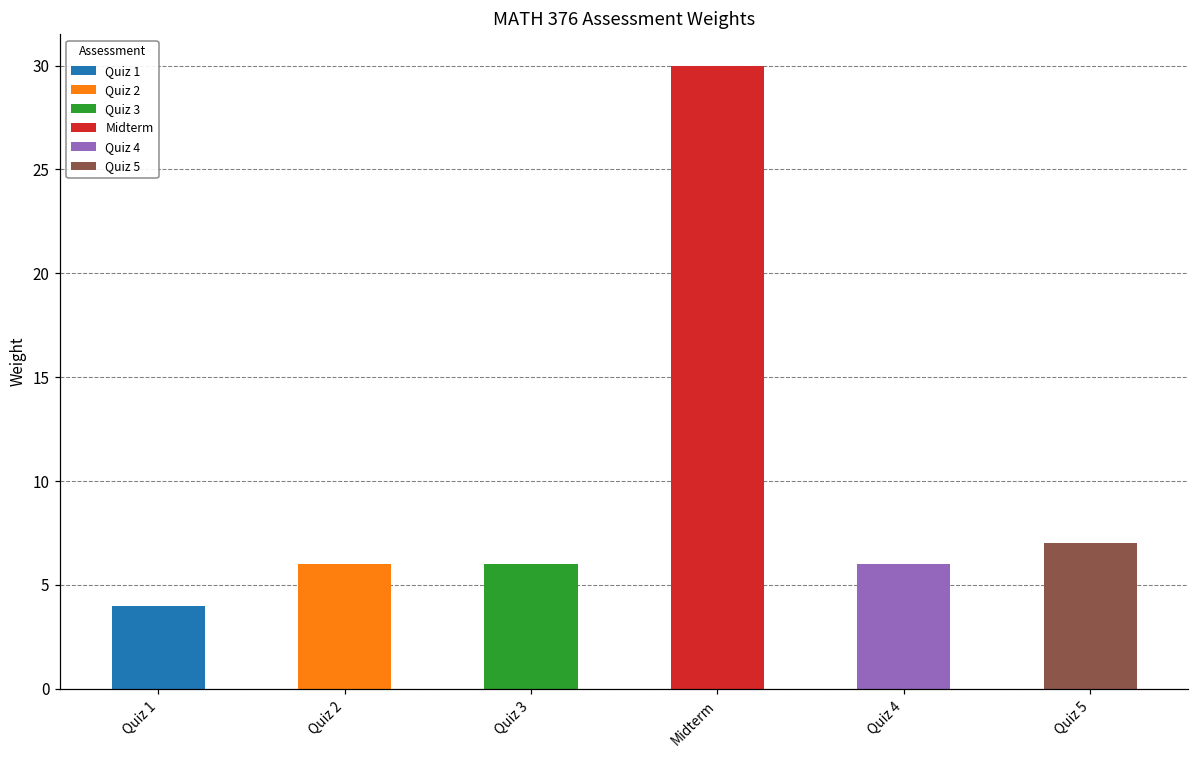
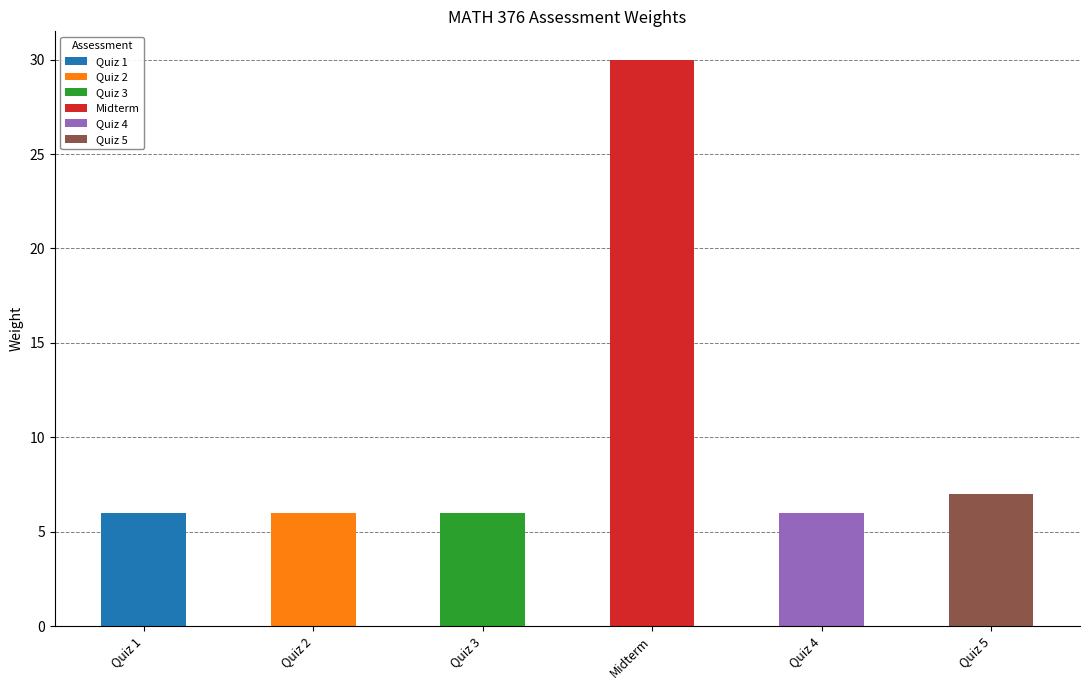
  {
-   "Quiz 1": 4,
+   "Quiz 1": 6,
    "Quiz 2": 6,
    "Quiz 3": 6,
    "Midterm": 30,
    "Quiz 4": 6,
    "Quiz 5": 7
  }
